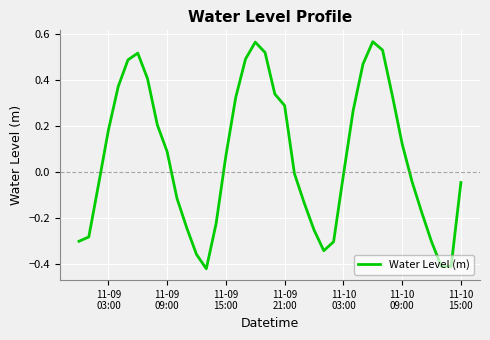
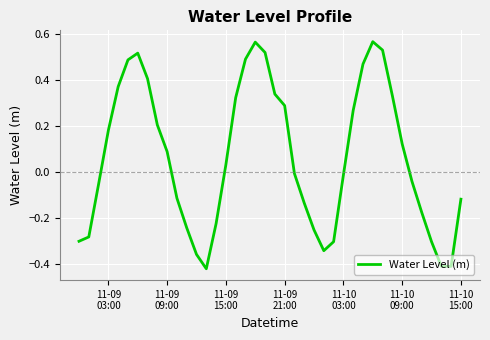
  {
    "11-09 03:00": 0.18,
    "11-09 09:00": 0.09,
-   "11-09 15:00": 0.07,
+   "11-09 15:00": 0.03,
    "11-09 21:00": 0.29,
    "11-10 03:00": -0.01,
    "11-10 09:00": 0.12,
-   "11-10 15:00": -0.05
+   "11-10 15:00": -0.12
  }
